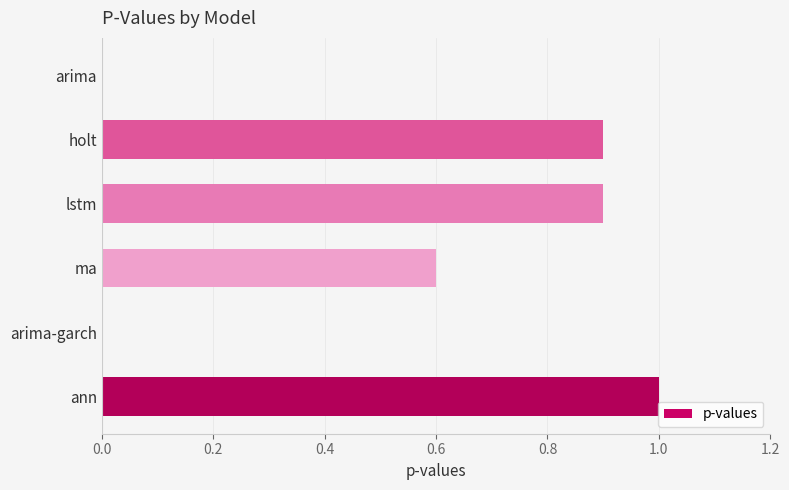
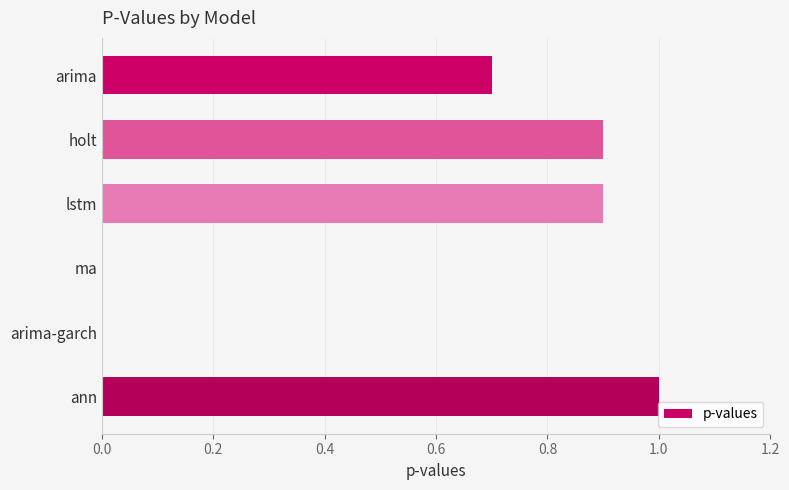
  {
-   "arima": 0.0,
+   "arima": 0.7,
    "holt": 0.9,
    "lstm": 0.9,
-   "ma": 0.6,
+   "ma": 0.0,
    "arima-garch": 0.0,
    "ann": 1.0
  }
